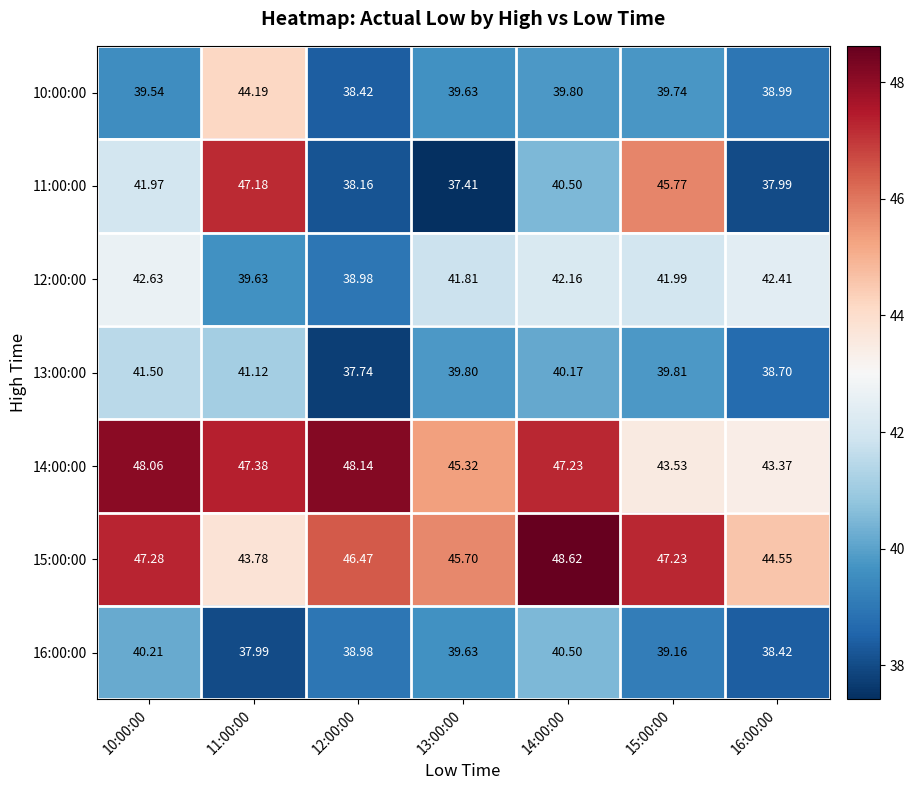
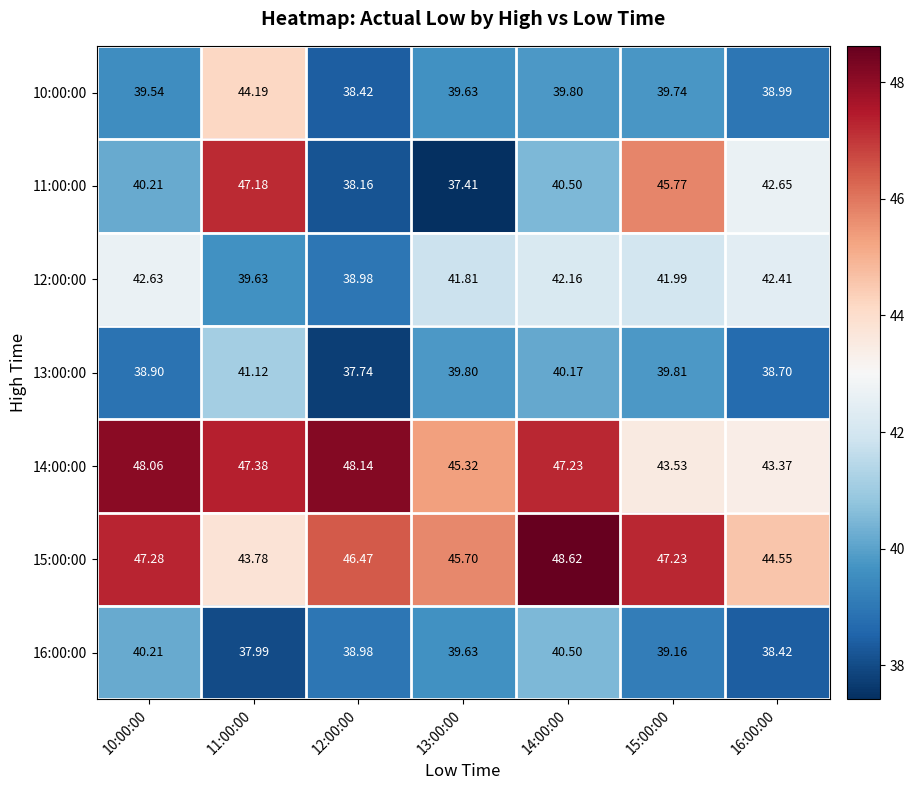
  {
    "10:00:00": {
      "10:00:00": 39.54,
      "11:00:00": 44.19,
      "12:00:00": 38.42,
      "13:00:00": 39.63,
      "14:00:00": 39.80,
      "15:00:00": 39.74,
      "16:00:00": 38.99
    },
    "11:00:00": {
-     "10:00:00": 41.97,
+     "10:00:00": 40.21,
      "11:00:00": 47.18,
      "12:00:00": 38.16,
      "13:00:00": 37.41,
      "14:00:00": 40.50,
      "15:00:00": 45.77,
-     "16:00:00": 37.99
+     "16:00:00": 42.65
    },
    "12:00:00": {
      "10:00:00": 42.63,
      "11:00:00": 39.63,
      "12:00:00": 38.98,
      "13:00:00": 41.81,
      "14:00:00": 42.16,
      "15:00:00": 41.99,
      "16:00:00": 42.41
    },
    "13:00:00": {
-     "10:00:00": 41.50,
+     "10:00:00": 38.90,
      "11:00:00": 41.12,
      "12:00:00": 37.74,
      "13:00:00": 39.80,
      "14:00:00": 40.17,
      "15:00:00": 39.81,
      "16:00:00": 38.70
    },
    "14:00:00": {
      "10:00:00": 48.06,
      "11:00:00": 47.38,
      "12:00:00": 48.14,
      "13:00:00": 45.32,
      "14:00:00": 47.23,
      "15:00:00": 43.53,
      "16:00:00": 43.37
    },
    "15:00:00": {
      "10:00:00": 47.28,
      "11:00:00": 43.78,
      "12:00:00": 46.47,
      "13:00:00": 45.70,
      "14:00:00": 48.62,
      "15:00:00": 47.23,
      "16:00:00": 44.55
    },
    "16:00:00": {
      "10:00:00": 40.21,
      "11:00:00": 37.99,
      "12:00:00": 38.98,
      "13:00:00": 39.63,
      "14:00:00": 40.50,
      "15:00:00": 39.16,
      "16:00:00": 38.42
    }
  }
